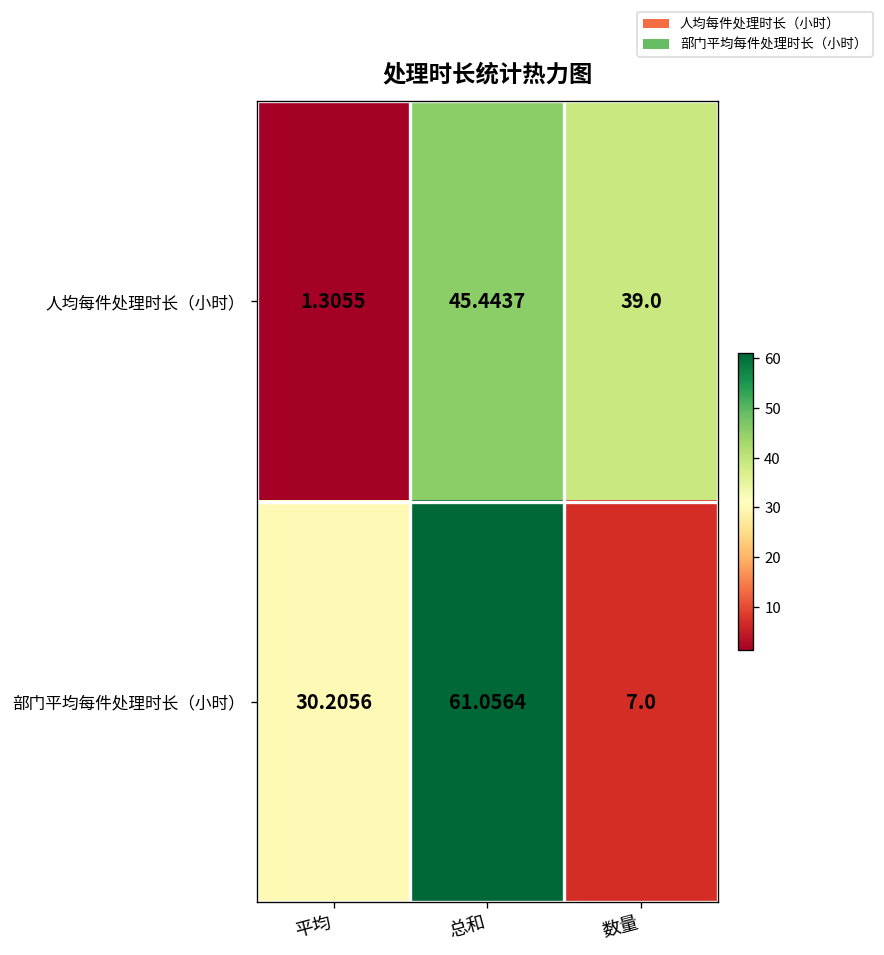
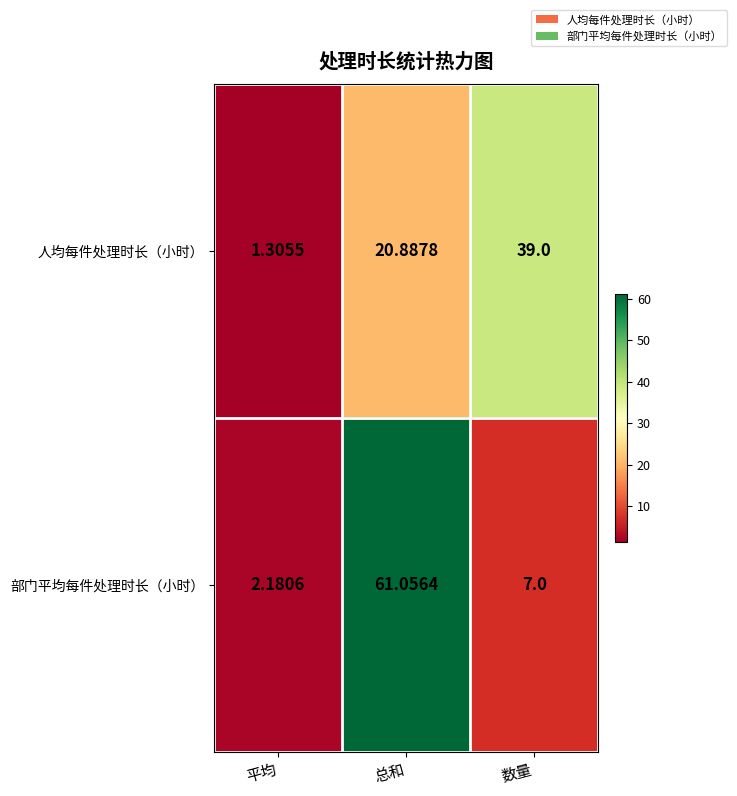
  {
    "人均每件处理时长（小时）": {
      "平均": 1.3055,
-     "总和": 45.4437,
+     "总和": 20.8878,
      "数量": 39.0
    },
    "部门平均每件处理时长（小时）": {
-     "平均": 30.2056,
+     "平均": 2.1806,
      "总和": 61.0564,
      "数量": 7.0
    }
  }
